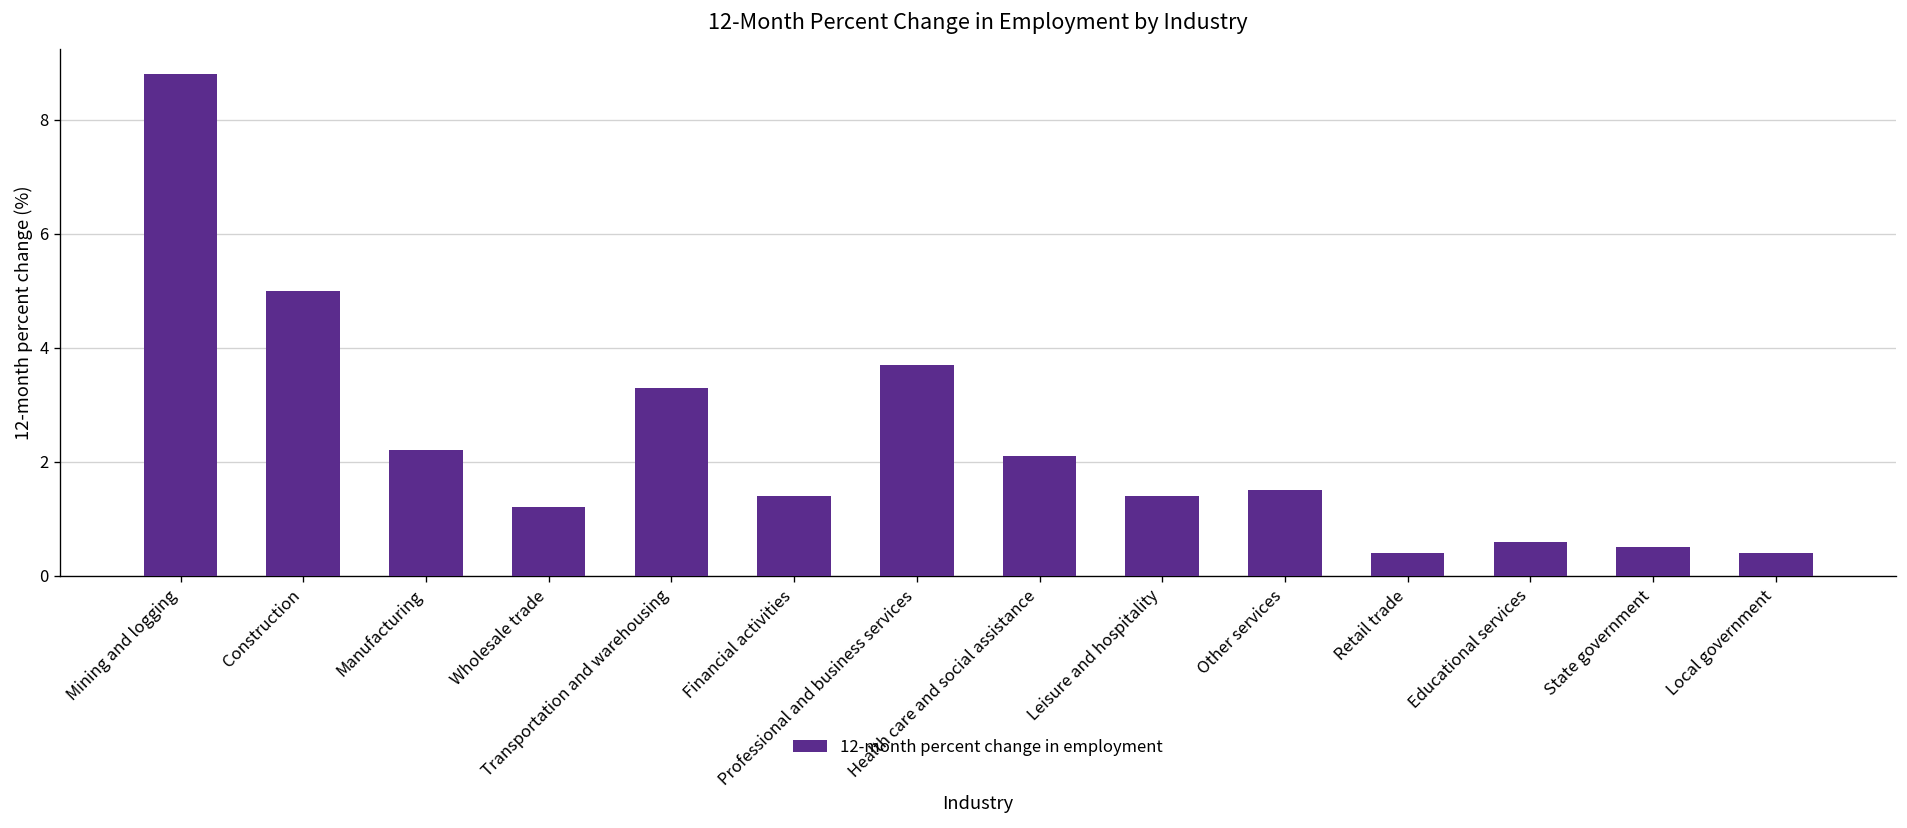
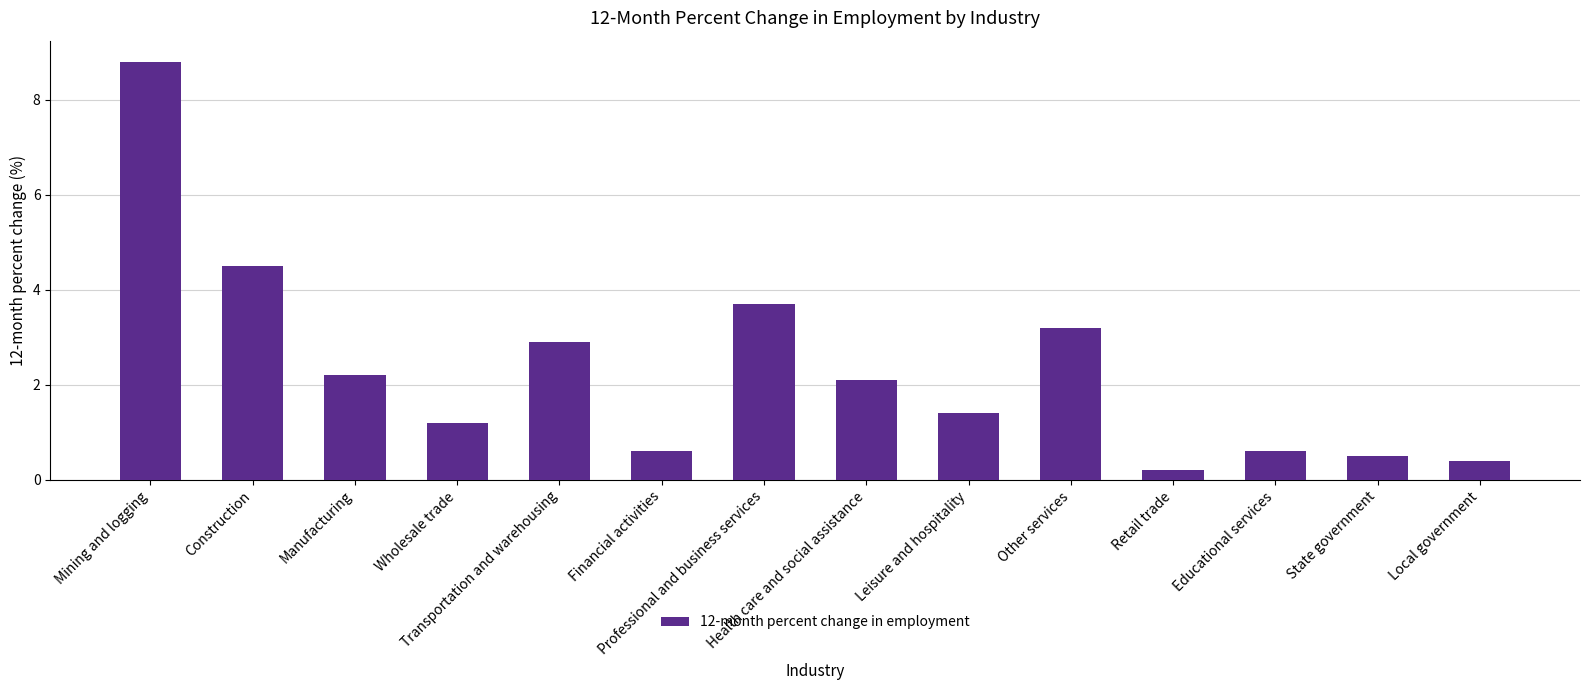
  {
    "Mining and logging": 8.8,
-   "Construction": 5.0,
+   "Construction": 4.5,
    "Manufacturing": 2.2,
    "Wholesale trade": 1.2,
-   "Transportation and warehousing": 3.3,
-   "Financial activities": 1.4,
+   "Transportation and warehousing": 2.9,
+   "Financial activities": 0.6,
    "Professional and business services": 3.7,
    "Health care and social assistance": 2.1,
    "Leisure and hospitality": 1.4,
-   "Other services": 1.5,
-   "Retail trade": 0.4,
+   "Other services": 3.2,
+   "Retail trade": 0.2,
    "Educational services": 0.6,
    "State government": 0.5,
    "Local government": 0.4
  }
